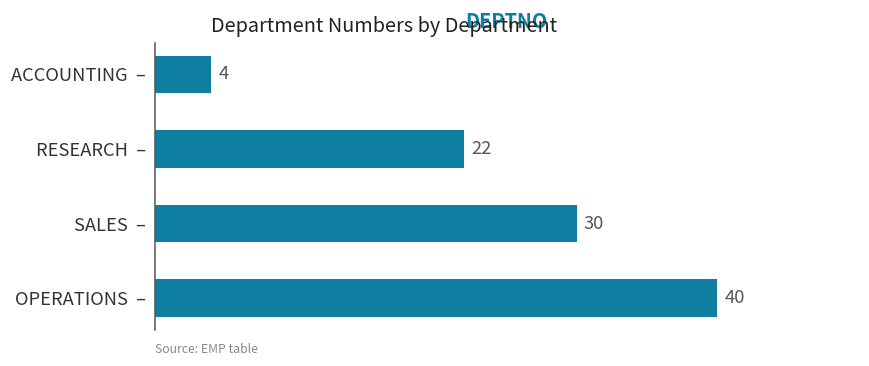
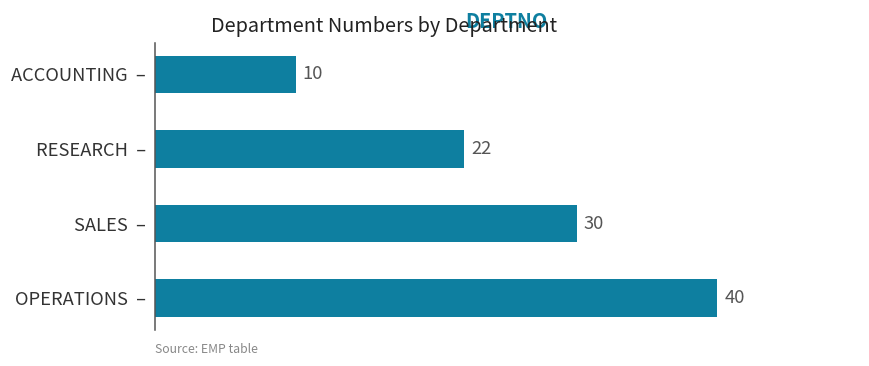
  {
-   "ACCOUNTING –": 4,
+   "ACCOUNTING –": 10,
    "RESEARCH –": 22,
    "SALES –": 30,
    "OPERATIONS –": 40
  }
